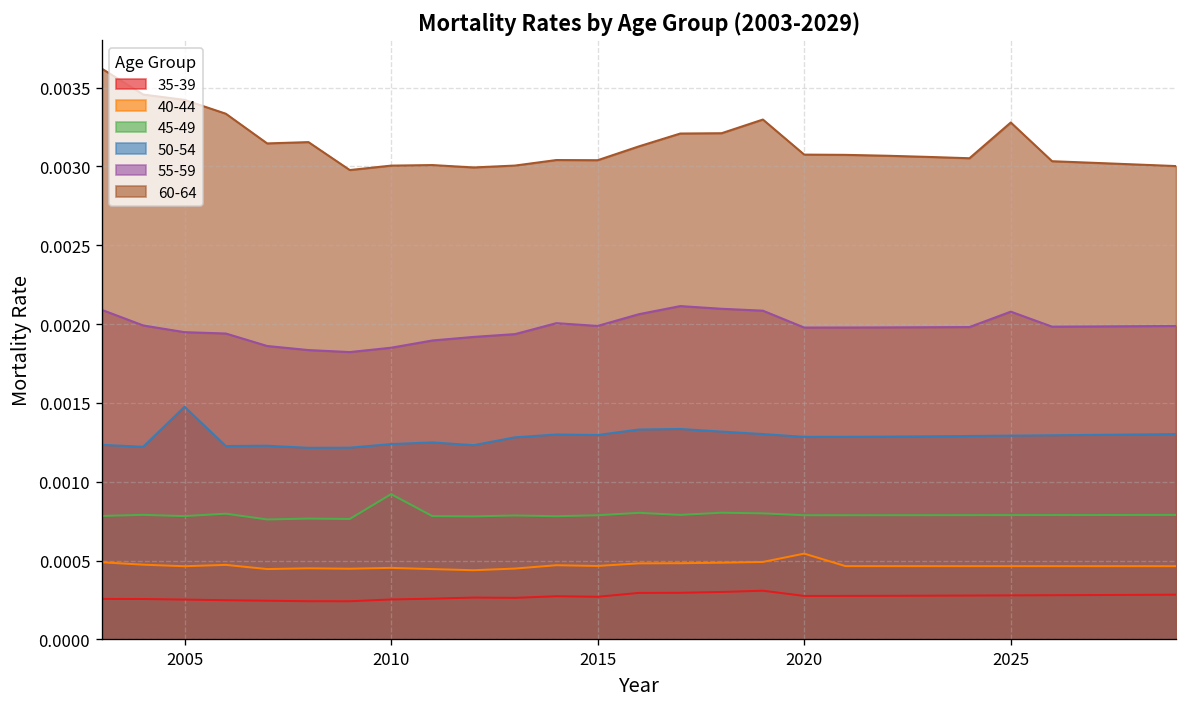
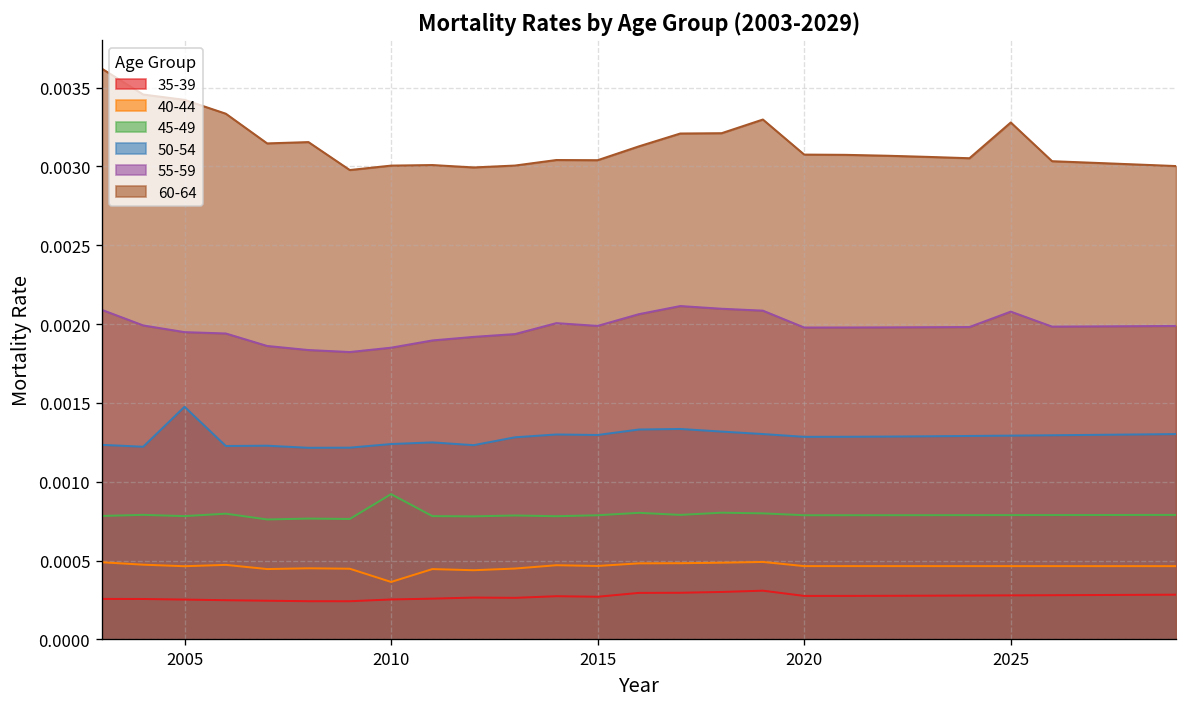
  {
    "35-39": {
      "2005": 0.00025,
      "2010": 0.00025,
      "2015": 0.00027,
      "2020": 0.00028,
      "2025": 0.00028
    },
    "40-44": {
      "2005": 0.00046,
-     "2010": 0.00045,
+     "2010": 0.00036,
      "2015": 0.00047,
-     "2020": 0.00054,
+     "2020": 0.00047,
      "2025": 0.00047
    },
    "45-49": {
      "2005": 0.00078,
      "2010": 0.00092,
      "2015": 0.00079,
      "2020": 0.00079,
      "2025": 0.00079
    },
    "50-54": {
      "2005": 0.00148,
      "2010": 0.00124,
      "2015": 0.00130,
      "2020": 0.00129,
      "2025": 0.00129
    },
    "55-59": {
      "2005": 0.00195,
      "2010": 0.00185,
      "2015": 0.00199,
      "2020": 0.00198,
      "2025": 0.00208
    },
    "60-64": {
      "2010": 0.00301,
      "2015": 0.00304,
      "2020": 0.00307,
      "2025": 0.00328
    }
  }
